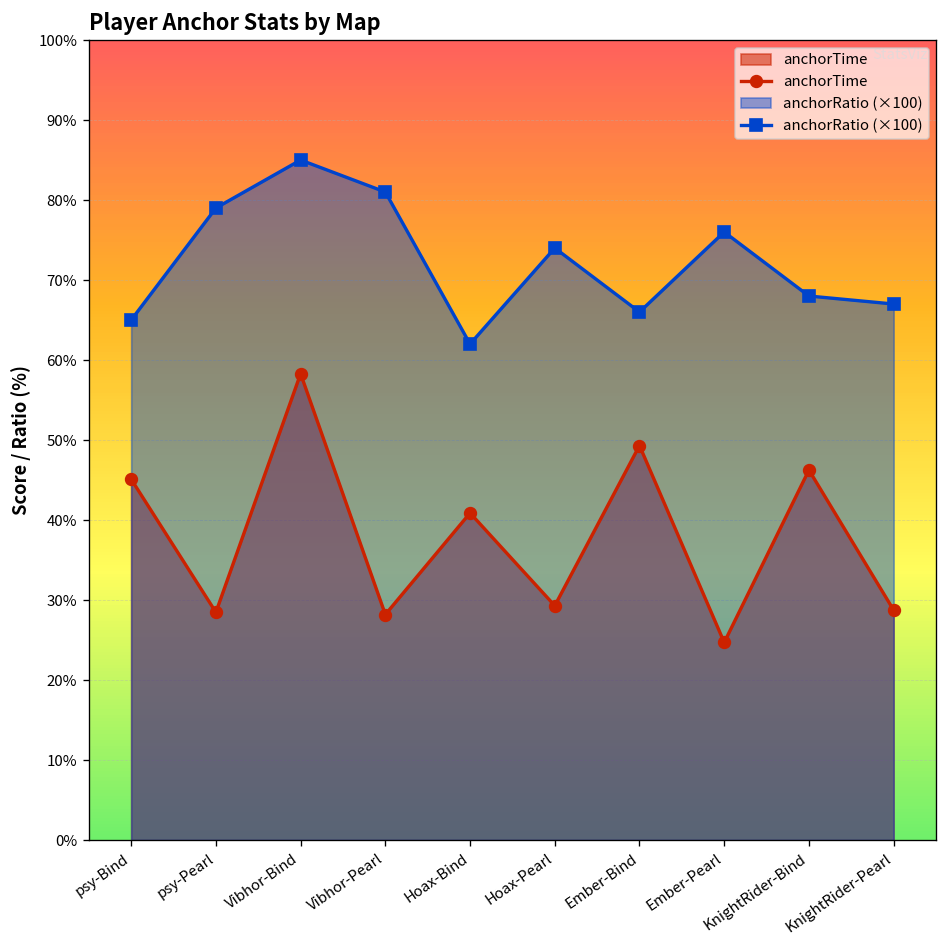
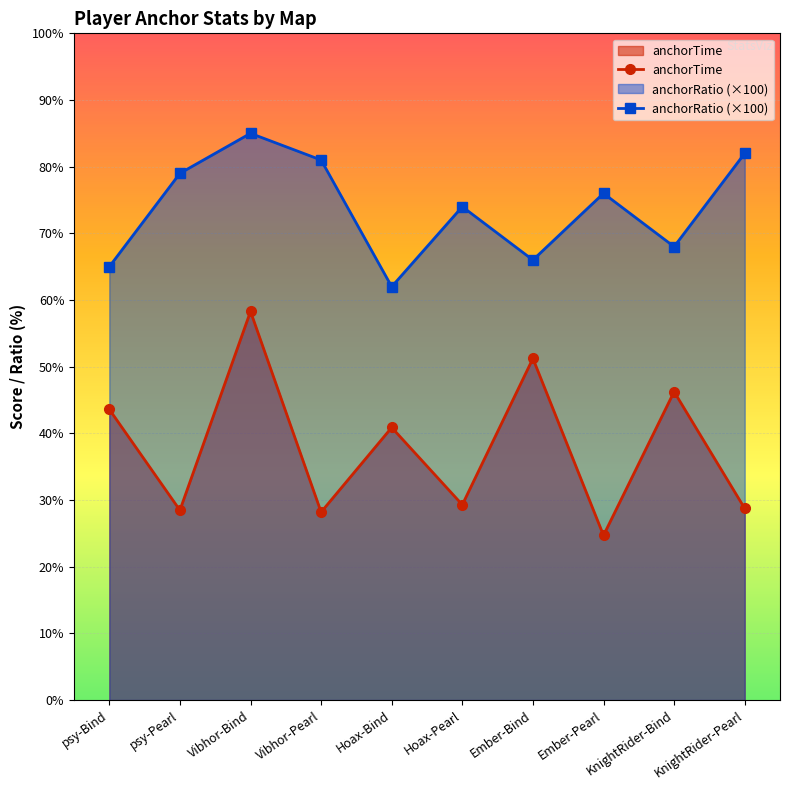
  {
    "anchorTime": {
-     "psy-Bind": "45%",
+     "psy-Bind": "44%",
      "psy-Pearl": "28%",
      "Vibhor-Bind": "58%",
      "Vibhor-Pearl": "28%",
      "Hoax-Bind": "41%",
      "Hoax-Pearl": "29%",
-     "Ember-Bind": "49%",
+     "Ember-Bind": "51%",
      "Ember-Pearl": "25%",
      "KnightRider-Bind": "46%",
      "KnightRider-Pearl": "29%"
    },
    "anchorRatio (×100)": {
      "psy-Bind": "65%",
      "psy-Pearl": "79%",
      "Vibhor-Bind": "85%",
      "Vibhor-Pearl": "81%",
      "Hoax-Bind": "62%",
      "Hoax-Pearl": "74%",
      "Ember-Bind": "66%",
      "Ember-Pearl": "76%",
      "KnightRider-Bind": "68%",
-     "KnightRider-Pearl": "67%"
+     "KnightRider-Pearl": "82%"
    }
  }
